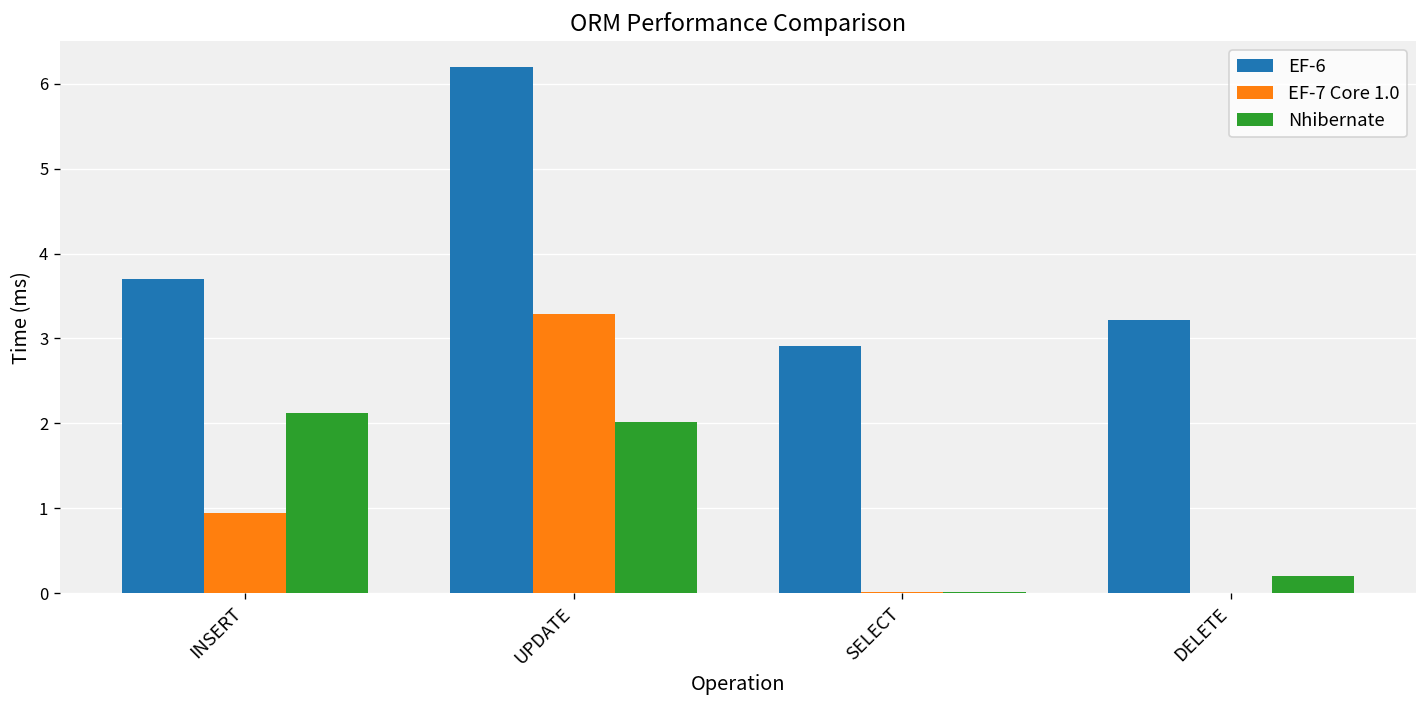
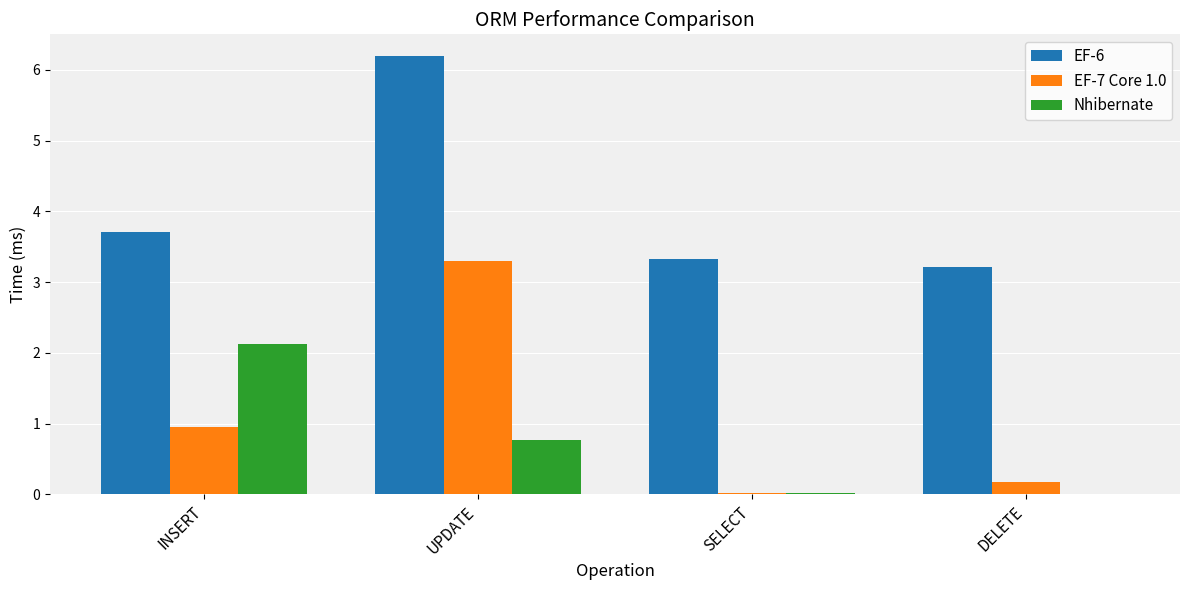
  {
    "EF-6": {
      "INSERT": 3.7,
      "UPDATE": 6.2,
-     "SELECT": 2.9,
+     "SELECT": 3.3,
      "DELETE": 3.2
    },
    "EF-7 Core 1.0": {
      "INSERT": 0.9,
      "UPDATE": 3.3,
-     "DELETE": 0.0
+     "DELETE": 0.2
    },
    "Nhibernate": {
      "INSERT": 2.1,
-     "UPDATE": 2.0,
-     "DELETE": 0.2
+     "UPDATE": 0.8,
+     "DELETE": 0.0
    }
  }
